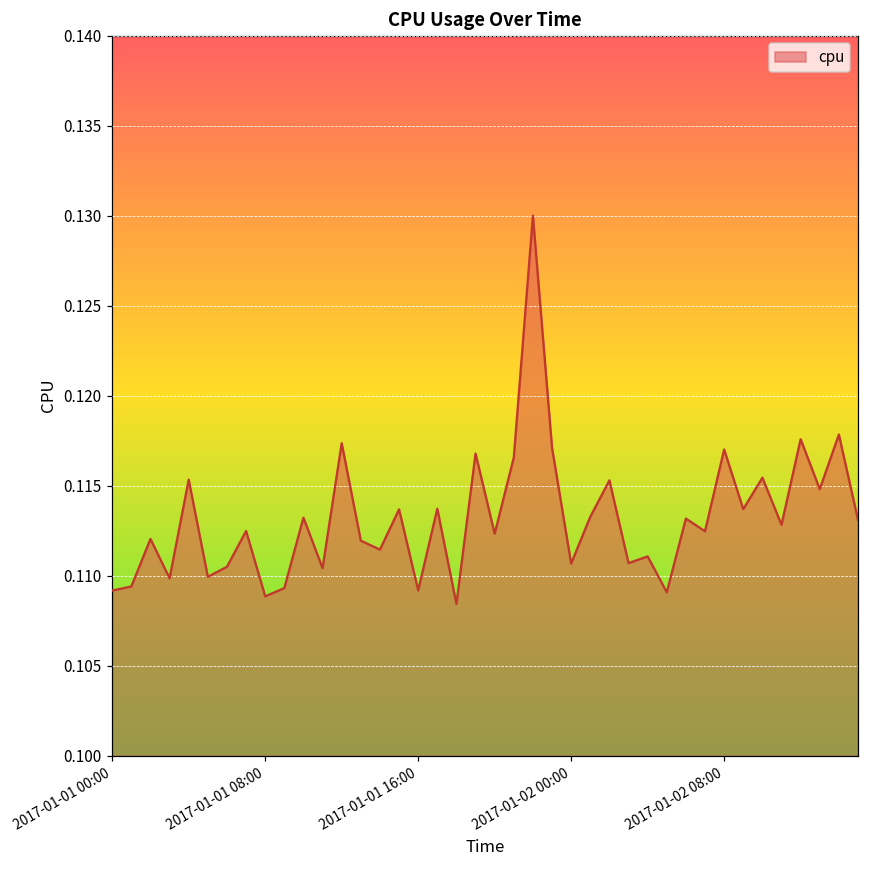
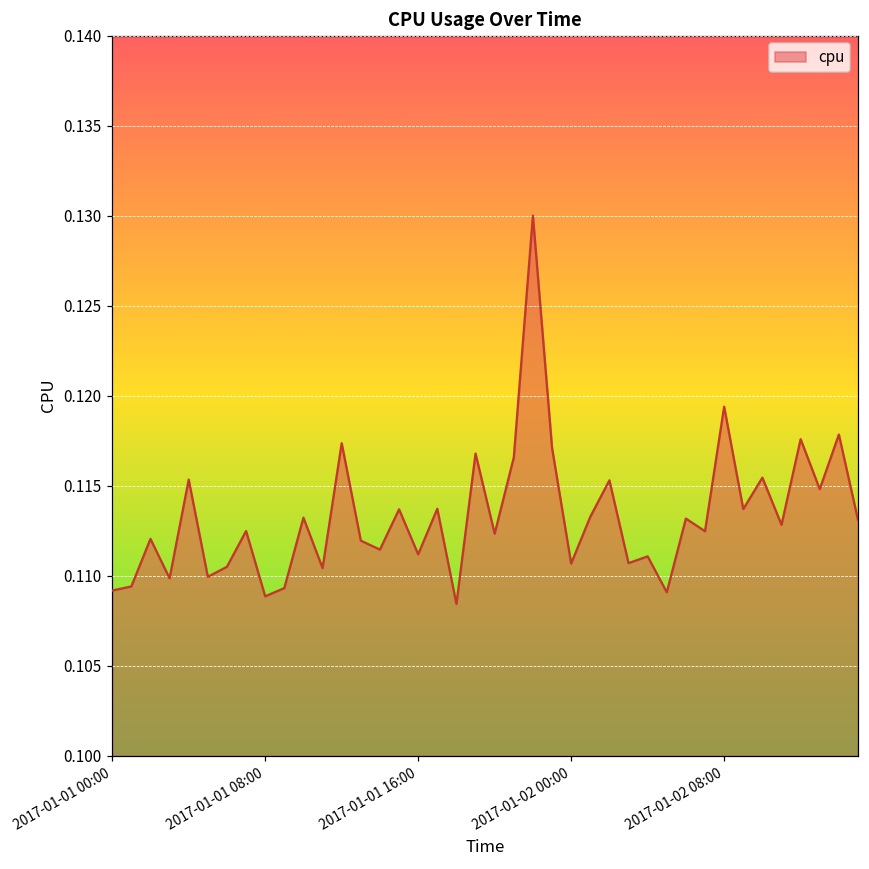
  {
    "2017-01-01 00:00": 0.1092,
    "2017-01-01 08:00": 0.1089,
-   "2017-01-01 16:00": 0.1092,
+   "2017-01-01 16:00": 0.1112,
    "2017-01-02 00:00": 0.1107,
-   "2017-01-02 08:00": 0.1170
+   "2017-01-02 08:00": 0.1194
  }
